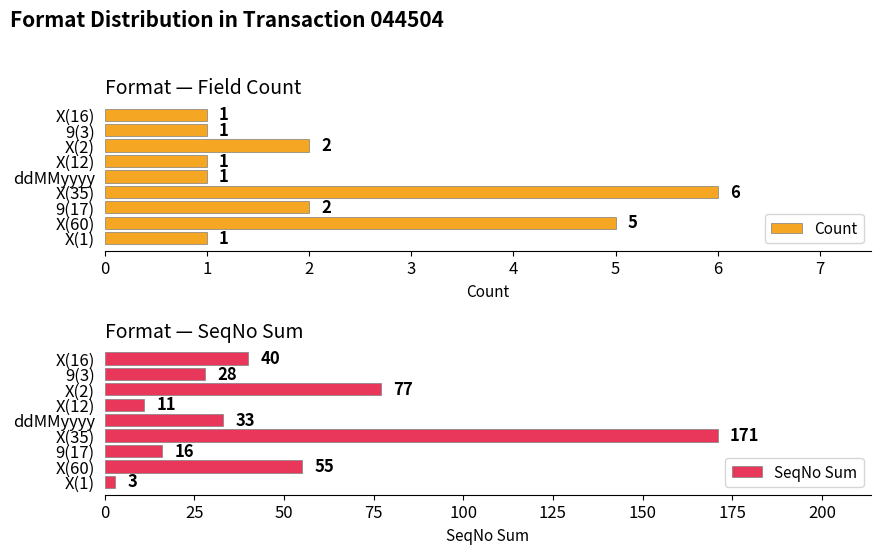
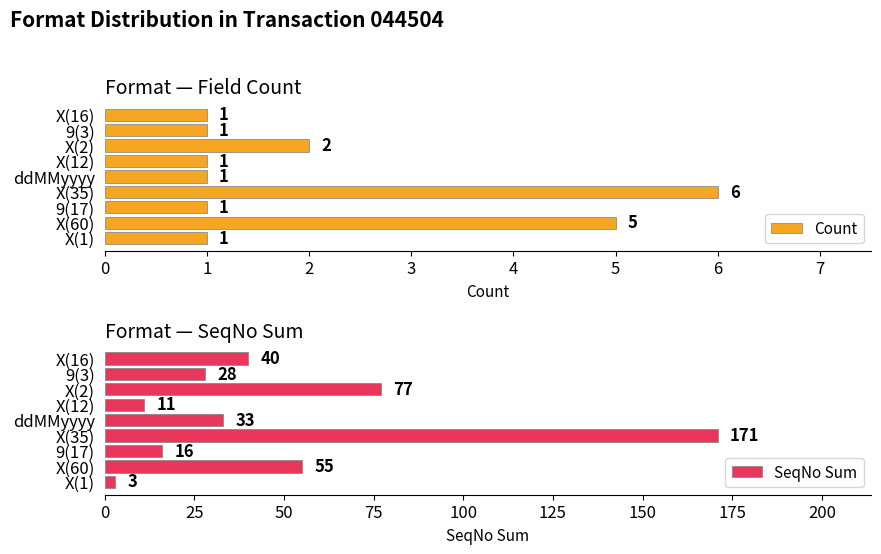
  {
    "Format — Field Count": {
      "X(16)": 1,
      "9(3)": 1,
      "X(2)": 2,
      "X(12)": 1,
      "ddMMyyyy": 1,
      "X(35)": 6,
-     "9(17)": 2,
+     "9(17)": 1,
      "X(60)": 5,
      "X(1)": 1
    },
    "Format — SeqNo Sum": {
      "X(16)": 40,
      "9(3)": 28,
      "X(2)": 77,
      "X(12)": 11,
      "ddMMyyyy": 33,
      "X(35)": 171,
      "9(17)": 16,
      "X(60)": 55,
      "X(1)": 3
    }
  }
